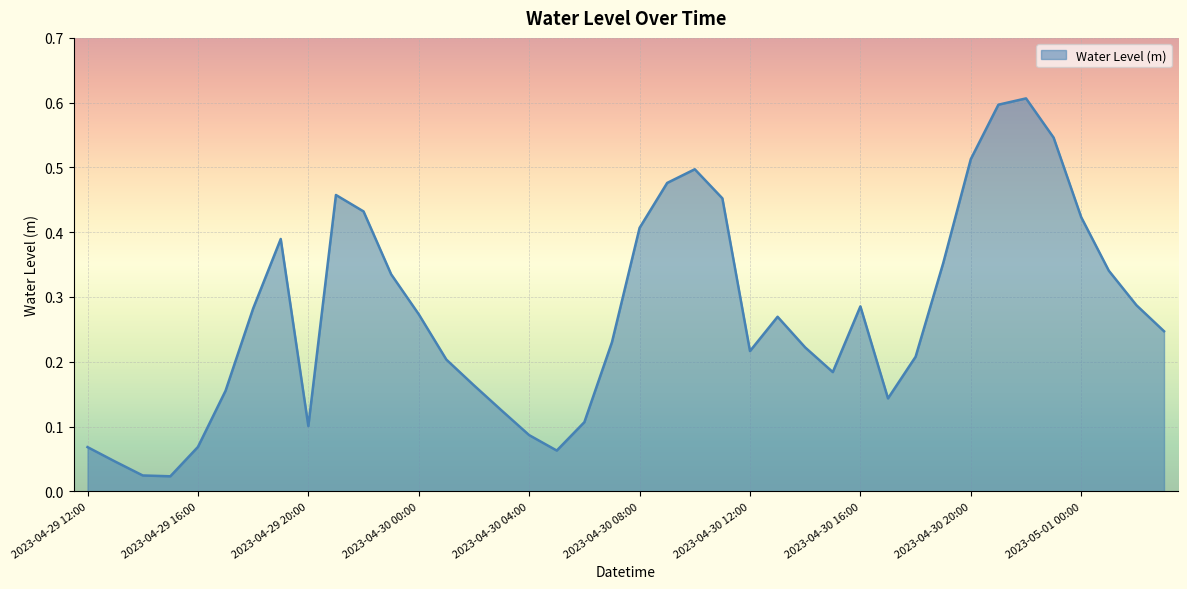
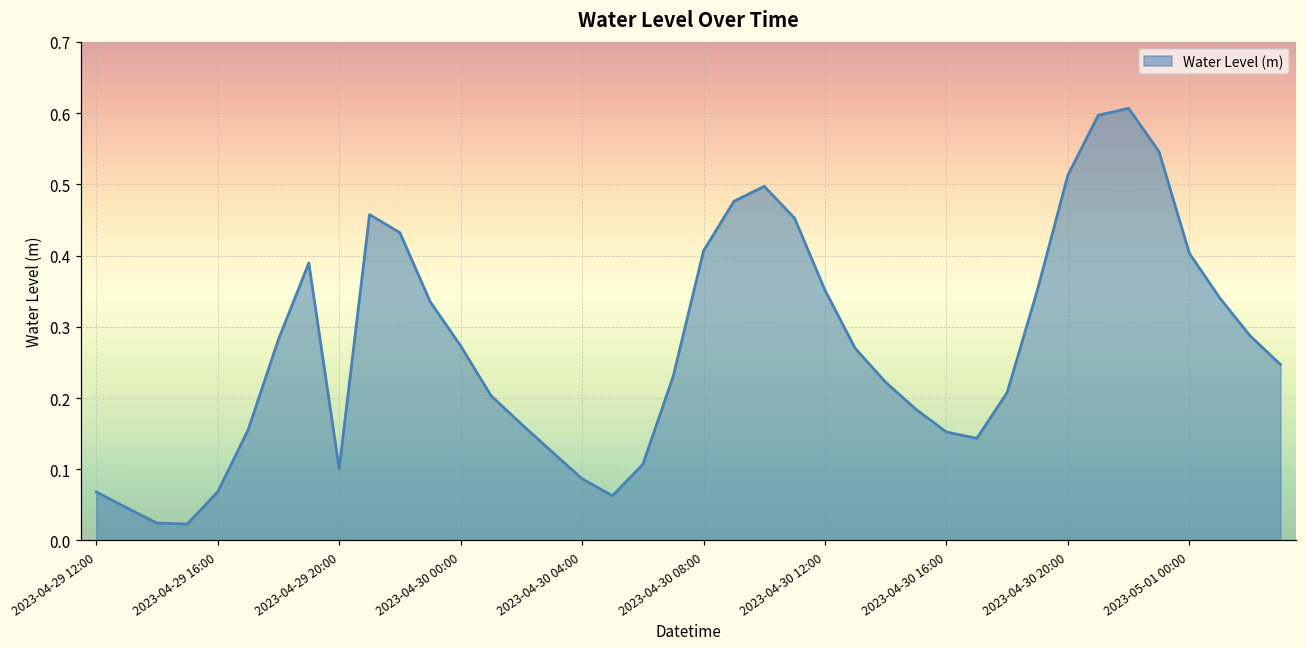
  {
    "2023-04-29 12:00": 0.07,
    "2023-04-29 16:00": 0.07,
    "2023-04-29 20:00": 0.10,
    "2023-04-30 00:00": 0.27,
    "2023-04-30 04:00": 0.09,
    "2023-04-30 08:00": 0.41,
-   "2023-04-30 12:00": 0.22,
-   "2023-04-30 16:00": 0.29,
+   "2023-04-30 12:00": 0.35,
+   "2023-04-30 16:00": 0.15,
    "2023-04-30 20:00": 0.51,
-   "2023-05-01 00:00": 0.42
+   "2023-05-01 00:00": 0.40
  }
